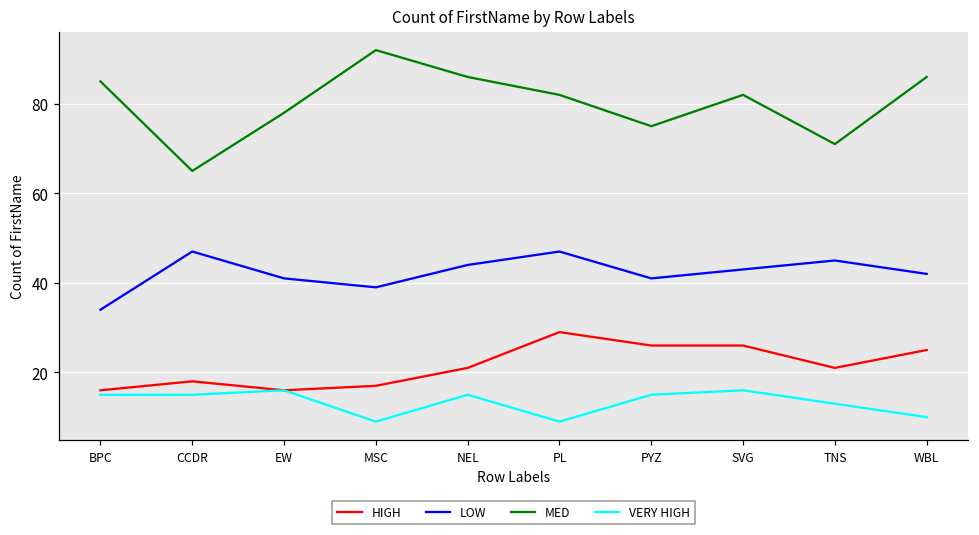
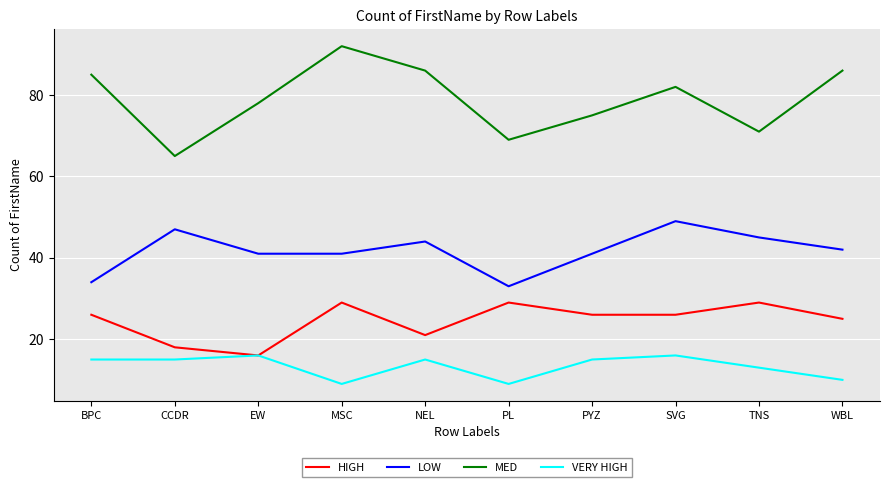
  {
    "HIGH": {
-     "BPC": 16,
+     "BPC": 26,
      "CCDR": 18,
-     "MSC": 17,
+     "MSC": 29,
      "NEL": 21,
      "PL": 29,
      "PYZ": 26,
      "SVG": 26,
-     "TNS": 21,
+     "TNS": 29,
      "WBL": 25
    },
    "LOW": {
      "BPC": 34,
      "CCDR": 47,
      "EW": 41,
-     "MSC": 39,
+     "MSC": 41,
      "NEL": 44,
-     "PL": 47,
+     "PL": 33,
      "PYZ": 41,
-     "SVG": 43,
+     "SVG": 49,
      "TNS": 45,
      "WBL": 42
    },
    "MED": {
      "BPC": 85,
      "CCDR": 65,
      "EW": 78,
      "MSC": 92,
      "NEL": 86,
-     "PL": 82,
+     "PL": 69,
      "PYZ": 75,
      "SVG": 82,
      "TNS": 71,
      "WBL": 86
    },
    "VERY HIGH": {
      "BPC": 15,
      "CCDR": 15,
      "MSC": 9,
      "NEL": 15,
      "PL": 9,
      "PYZ": 15,
      "SVG": 16,
      "TNS": 13,
      "WBL": 10
    }
  }
